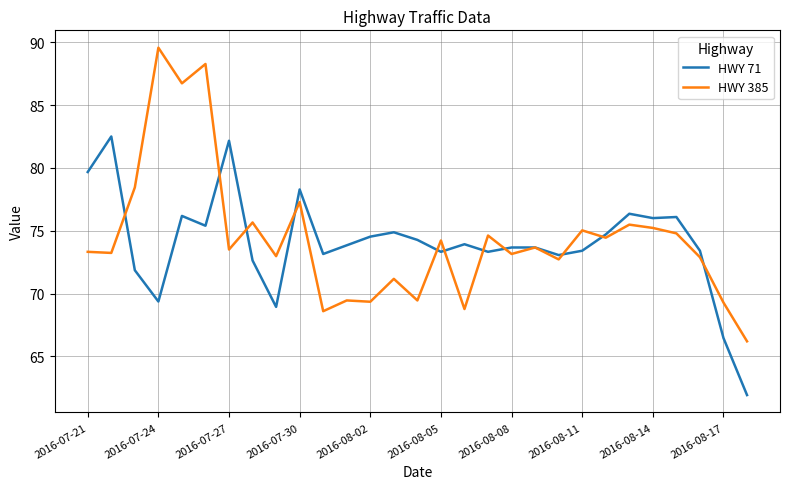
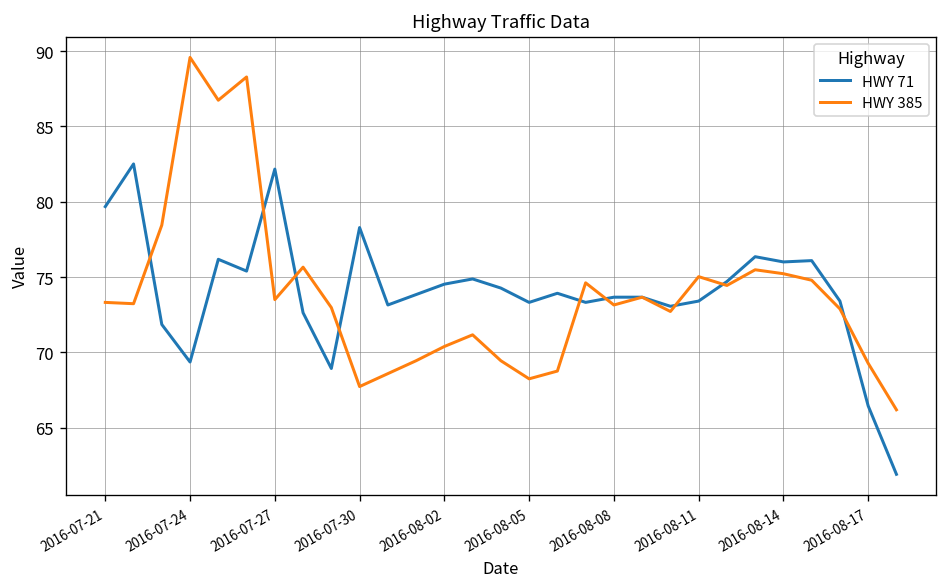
  {
    "HWY 71": {
      "2016-07-21": 79.7,
      "2016-07-24": 69.4,
      "2016-07-27": 82.2,
      "2016-07-30": 78.3,
      "2016-08-02": 74.5,
      "2016-08-05": 73.3,
      "2016-08-08": 73.7,
      "2016-08-11": 73.4,
      "2016-08-14": 76.0,
      "2016-08-17": 66.5
    },
    "HWY 385": {
      "2016-07-21": 73.3,
      "2016-07-24": 89.6,
      "2016-07-27": 73.5,
-     "2016-07-30": 77.3,
-     "2016-08-02": 69.3,
-     "2016-08-05": 74.2,
+     "2016-07-30": 67.7,
+     "2016-08-02": 70.4,
+     "2016-08-05": 68.2,
      "2016-08-08": 73.1,
      "2016-08-11": 75.0,
      "2016-08-14": 75.2,
      "2016-08-17": 69.3
    }
  }
